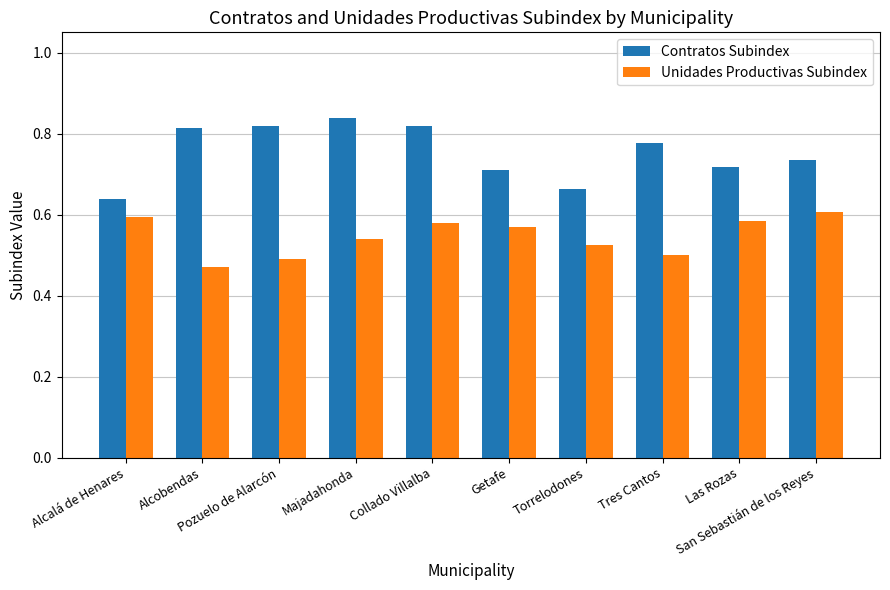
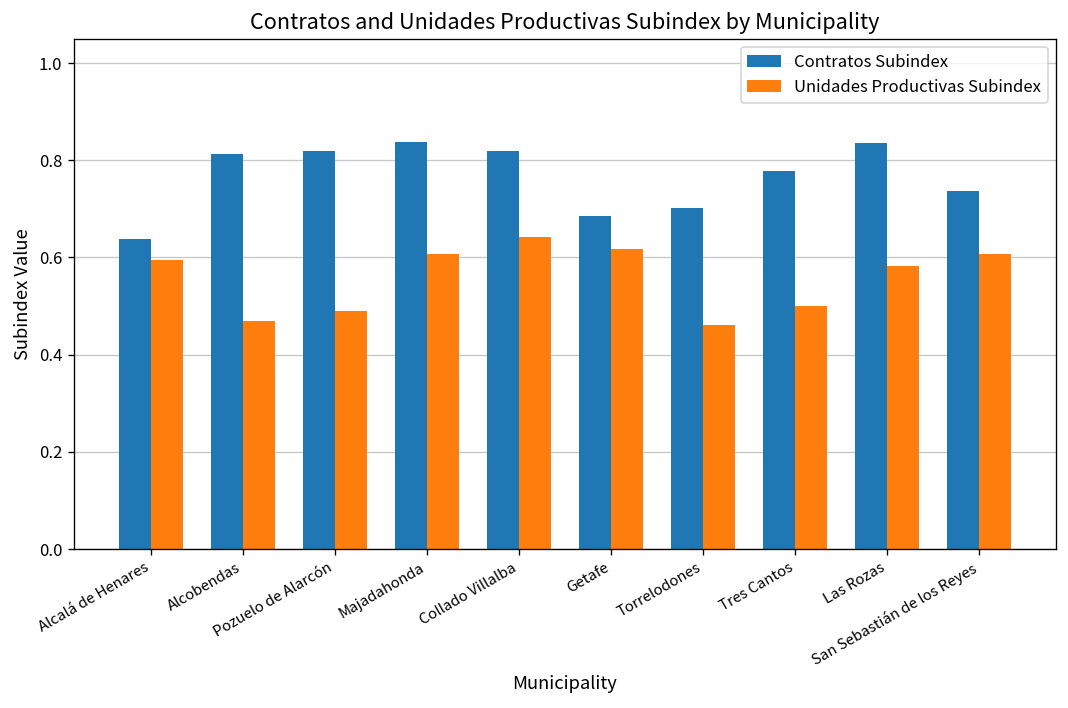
  {
    "Contratos Subindex": {
      "Alcalá de Henares": 0.64,
      "Alcobendas": 0.81,
      "Pozuelo de Alarcón": 0.82,
      "Majadahonda": 0.84,
      "Collado Villalba": 0.82,
-     "Getafe": 0.71,
-     "Torrelodones": 0.66,
+     "Getafe": 0.68,
+     "Torrelodones": 0.70,
      "Tres Cantos": 0.78,
-     "Las Rozas": 0.72,
+     "Las Rozas": 0.84,
      "San Sebastián de los Reyes": 0.74
    },
    "Unidades Productivas Subindex": {
      "Alcalá de Henares": 0.60,
      "Alcobendas": 0.47,
      "Pozuelo de Alarcón": 0.49,
-     "Majadahonda": 0.54,
-     "Collado Villalba": 0.58,
-     "Getafe": 0.57,
-     "Torrelodones": 0.53,
+     "Majadahonda": 0.61,
+     "Collado Villalba": 0.64,
+     "Getafe": 0.62,
+     "Torrelodones": 0.46,
      "Tres Cantos": 0.50,
      "Las Rozas": 0.58,
      "San Sebastián de los Reyes": 0.61
    }
  }
